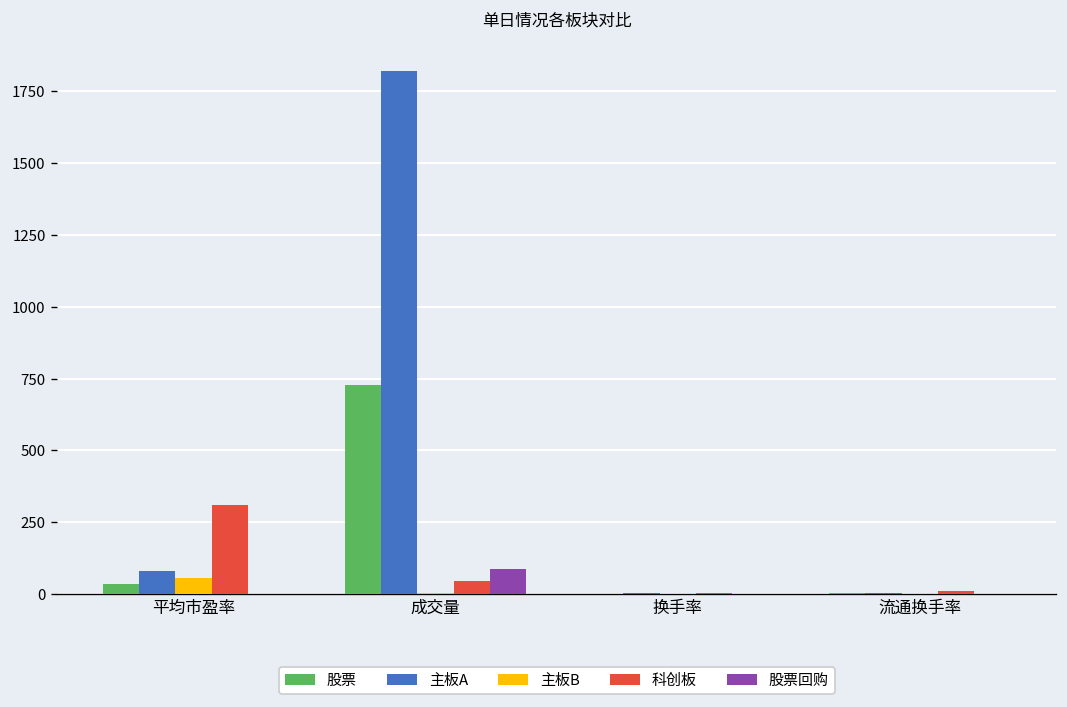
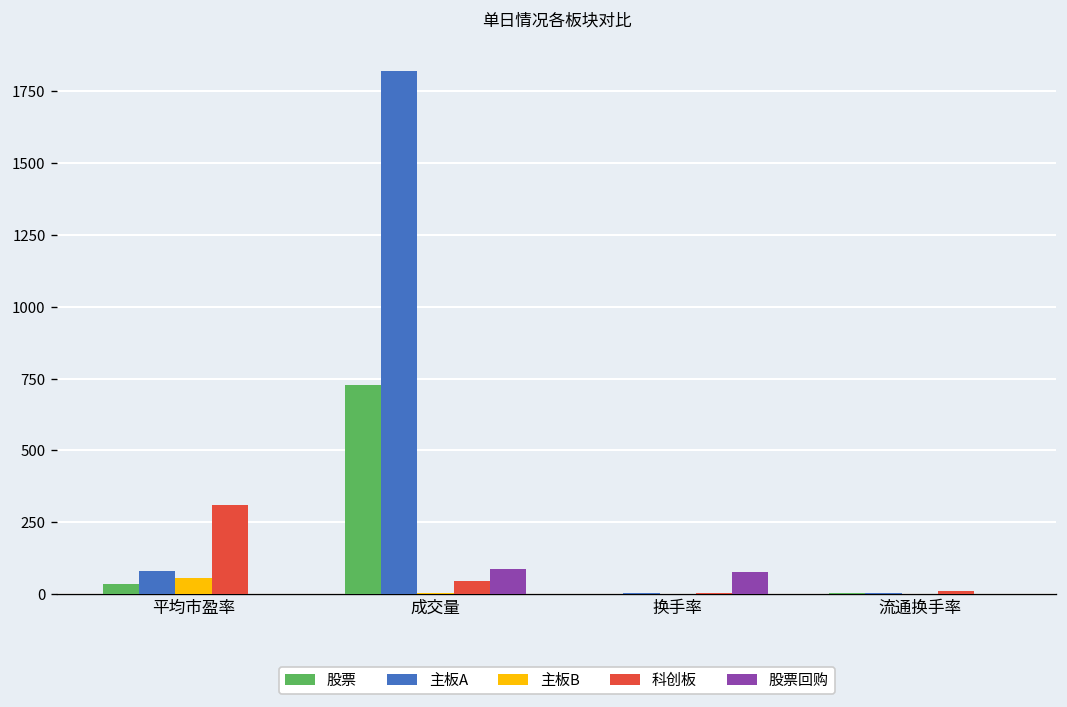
  {
    "股票": {
      "平均市盈率": 30,
      "成交量": 730
    },
    "主板A": {
      "平均市盈率": 80,
      "成交量": 1820
    },
    "主板B": {
      "平均市盈率": 50
    },
    "科创板": {
      "平均市盈率": 310,
      "成交量": 50,
      "流通换手率": 10
    },
    "股票回购": {
      "平均市盈率": 0,
      "成交量": 90,
-     "换手率": 0,
+     "换手率": 80,
      "流通换手率": 0
    }
  }
